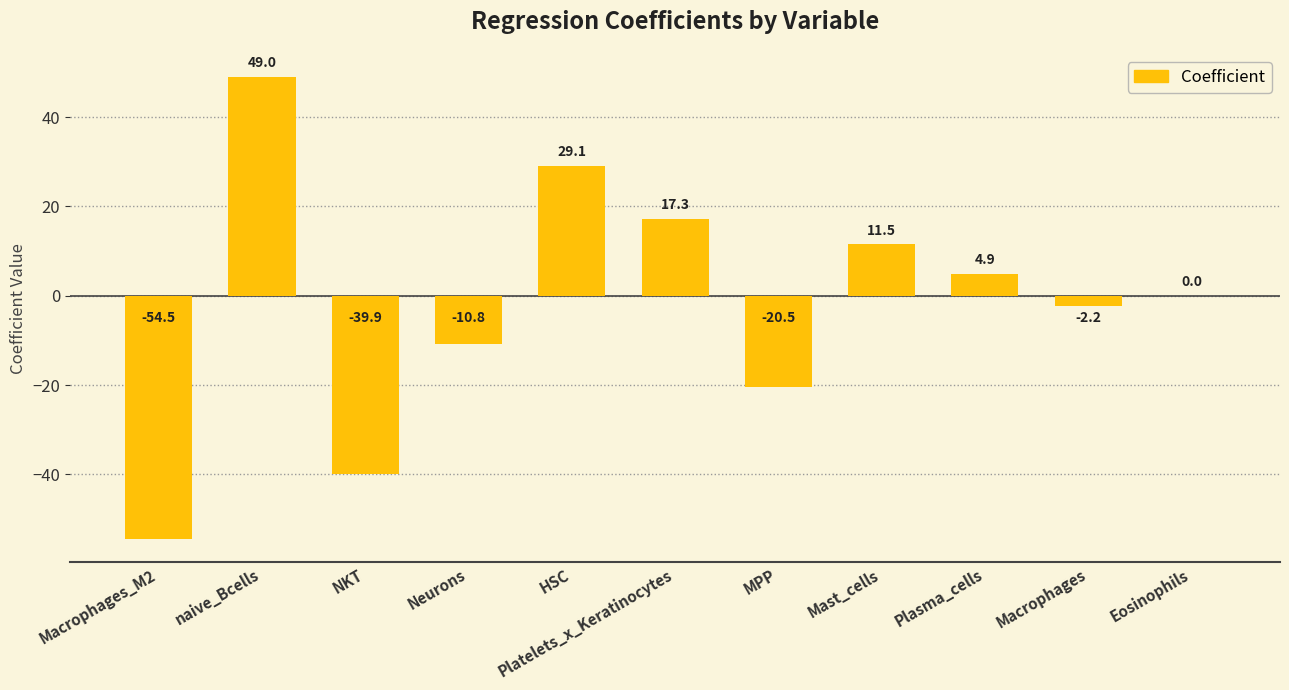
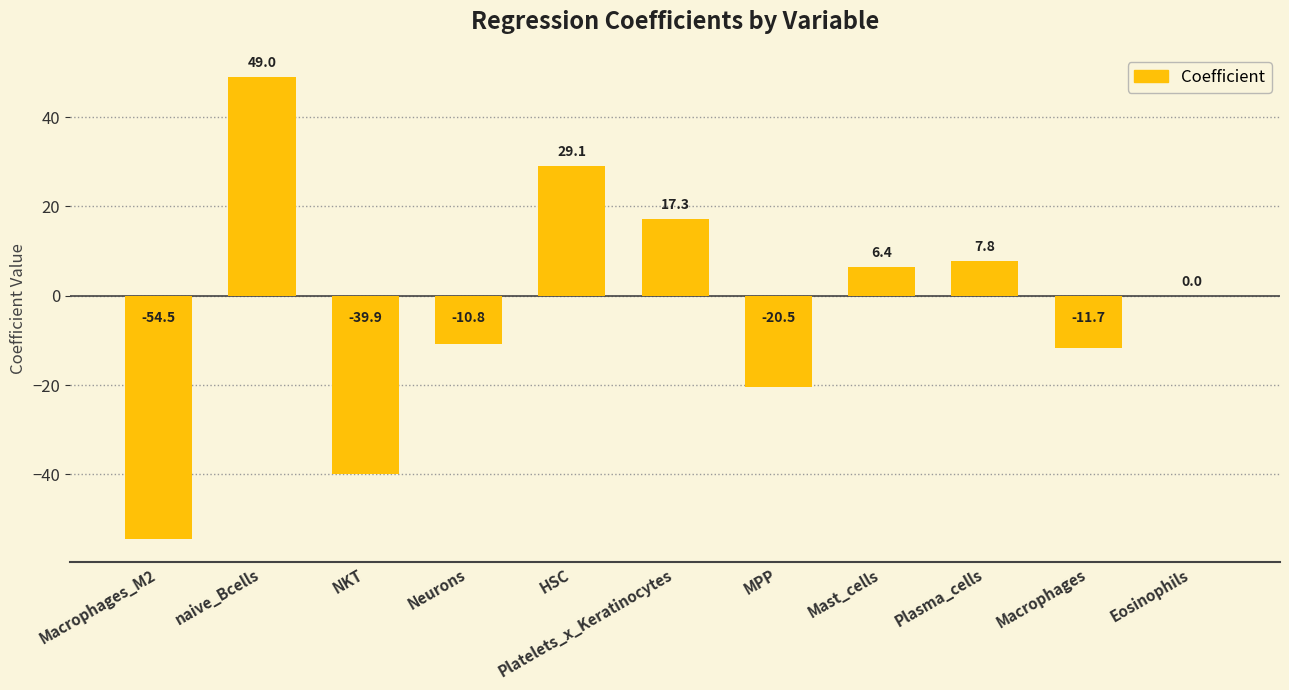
  {
    "Macrophages_M2": -54.5,
    "naive_Bcells": 49.0,
    "NKT": -39.9,
    "Neurons": -10.8,
    "HSC": 29.1,
    "Platelets_x_Keratinocytes": 17.3,
    "MPP": -20.5,
-   "Mast_cells": 11.5,
-   "Plasma_cells": 4.9,
-   "Macrophages": -2.2,
+   "Mast_cells": 6.4,
+   "Plasma_cells": 7.8,
+   "Macrophages": -11.7,
    "Eosinophils": 0.0
  }
